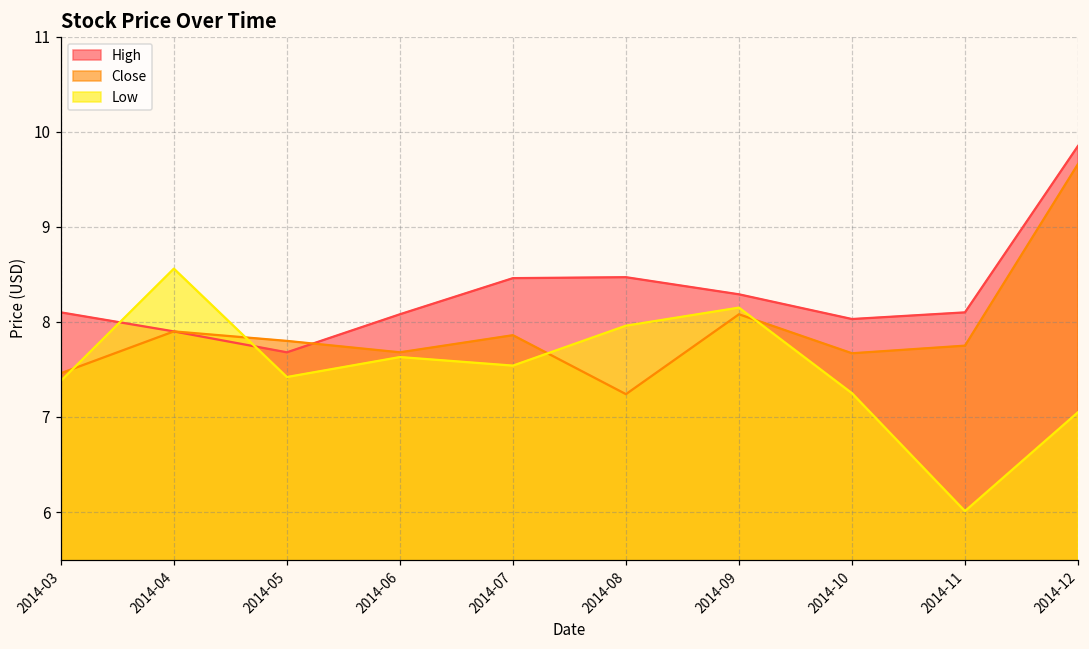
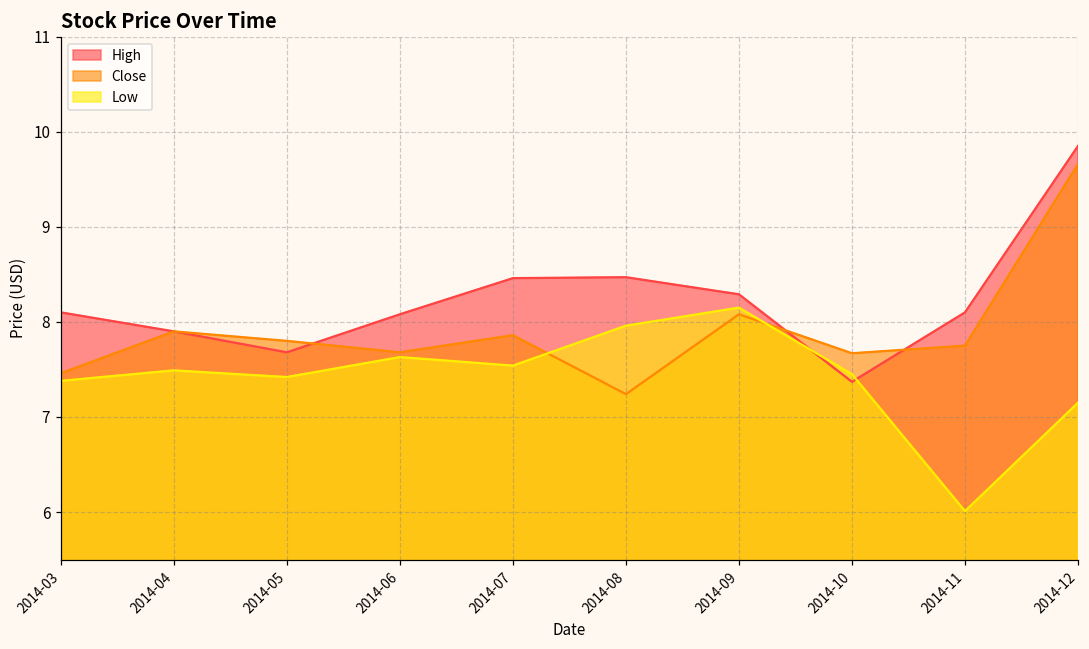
  {
    "High": {
      "2014-03": 8.1,
      "2014-05": 7.7,
      "2014-06": 8.1,
      "2014-07": 8.5,
      "2014-08": 8.5,
      "2014-09": 8.3,
-     "2014-10": 8.0,
+     "2014-10": 7.4,
      "2014-11": 8.1,
      "2014-12": 9.9
    },
    "Close": {
      "2014-03": 7.5,
      "2014-05": 7.8,
      "2014-06": 7.7,
      "2014-07": 7.9,
      "2014-08": 7.2,
      "2014-09": 8.1,
      "2014-10": 7.7,
      "2014-11": 7.8,
      "2014-12": 9.7
    },
    "Low": {
      "2014-03": 7.4,
-     "2014-04": 8.6,
+     "2014-04": 7.5,
      "2014-05": 7.4,
      "2014-06": 7.6,
      "2014-07": 7.5,
      "2014-08": 8.0,
      "2014-09": 8.2,
-     "2014-10": 7.3,
+     "2014-10": 7.5,
      "2014-11": 6.0,
-     "2014-12": 7.1
+     "2014-12": 7.2
    }
  }
